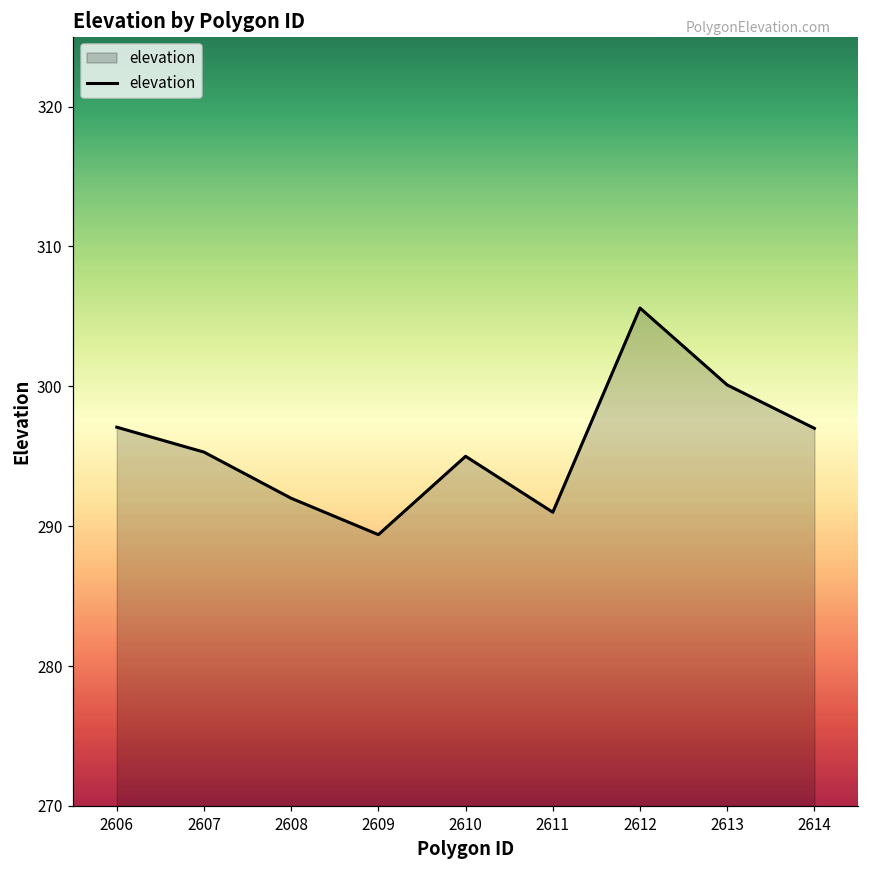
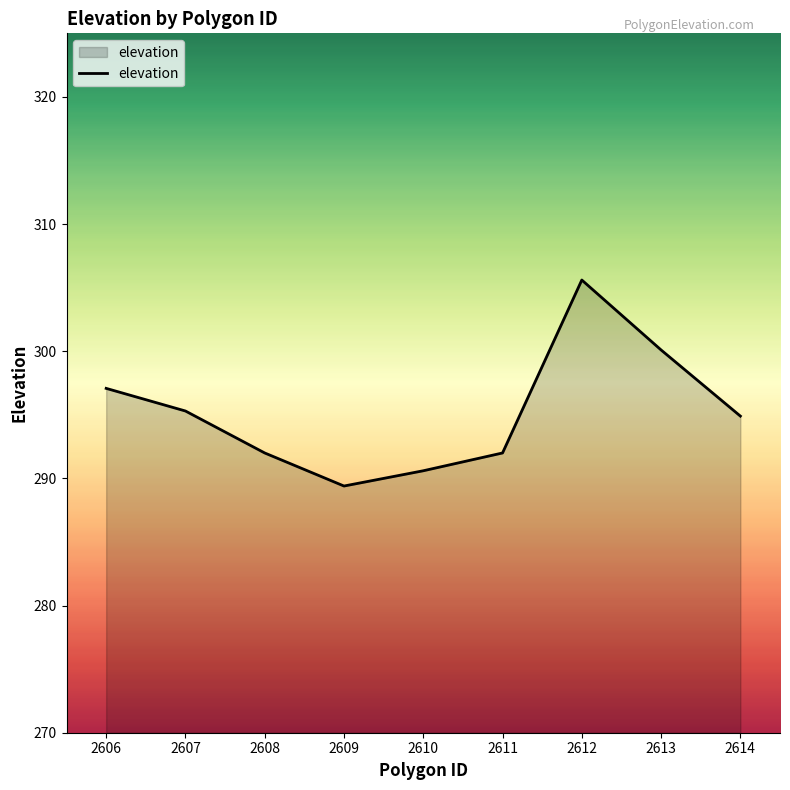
  {
    "2606": 297.1,
    "2607": 295.3,
    "2608": 292.0,
    "2609": 289.4,
-   "2610": 295.0,
-   "2611": 291,
+   "2610": 290.6,
+   "2611": 292,
    "2612": 305.6,
    "2613": 300.1,
-   "2614": 297.0
+   "2614": 294.9
  }
